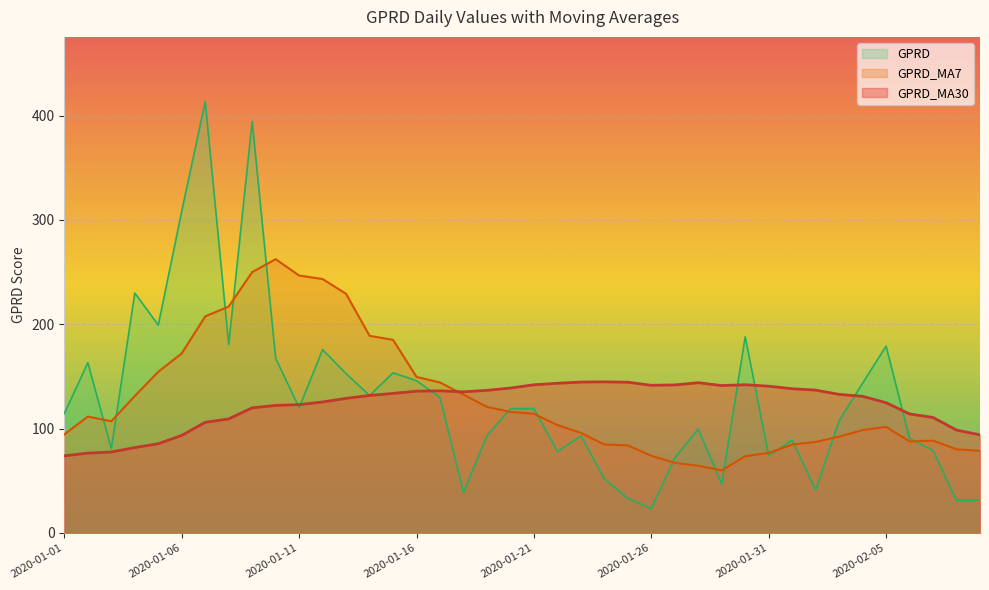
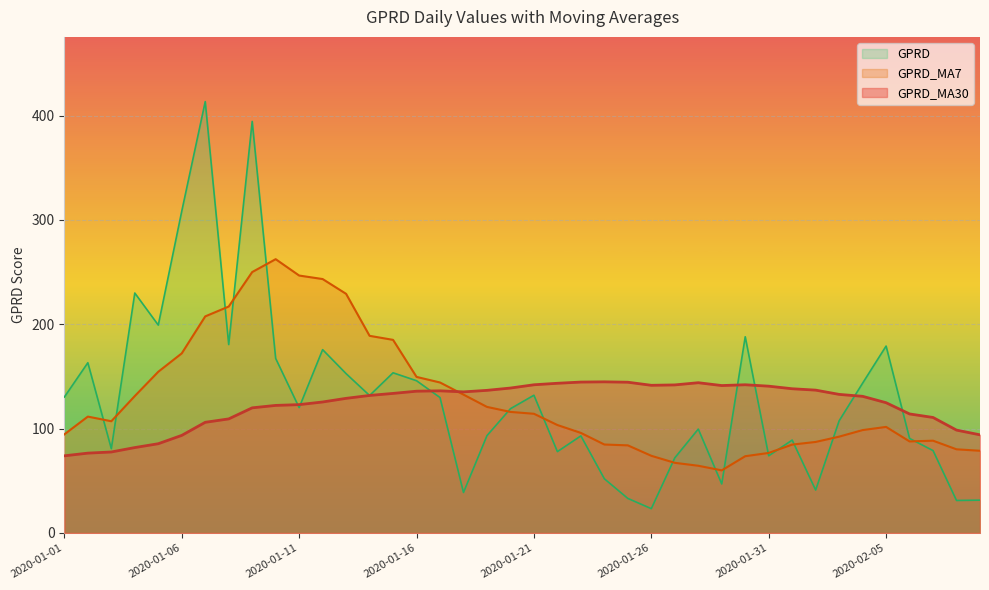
  {
    "GPRD": {
-     "2020-01-01": 115,
+     "2020-01-01": 130,
      "2020-01-06": 308,
      "2020-01-11": 120,
      "2020-01-16": 146,
-     "2020-01-21": 119,
+     "2020-01-21": 132,
      "2020-01-26": 23,
      "2020-01-31": 74,
      "2020-02-05": 179
    }
  }
